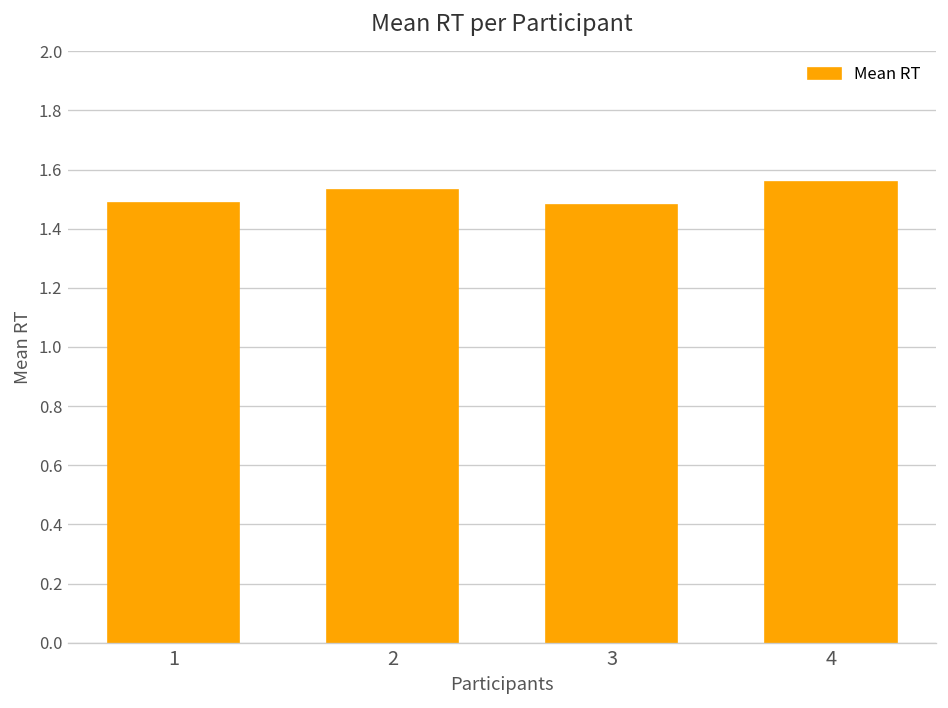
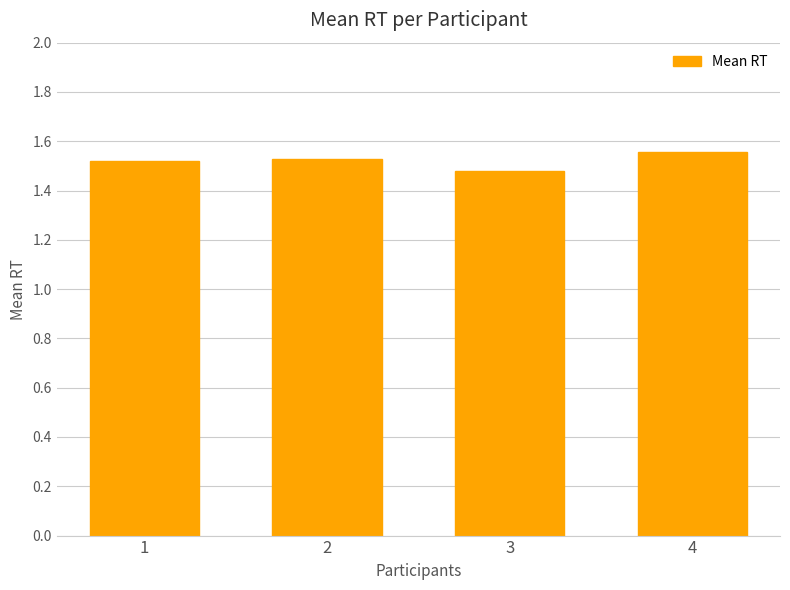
  {
-   "1": 1.49,
+   "1": 1.52,
    "2": 1.53,
    "3": 1.48,
    "4": 1.56
  }
